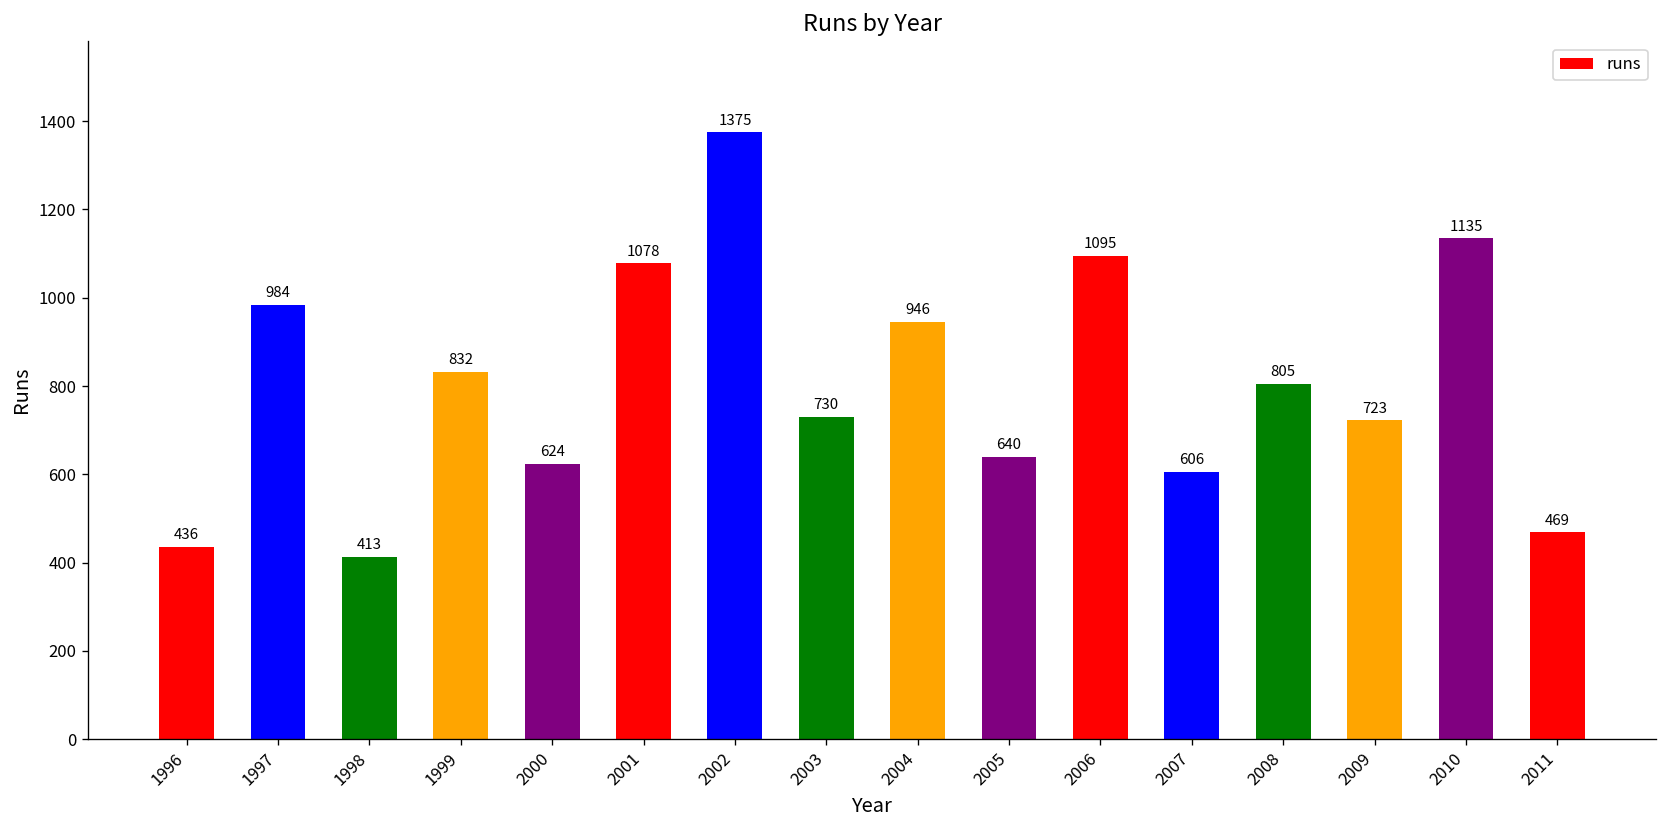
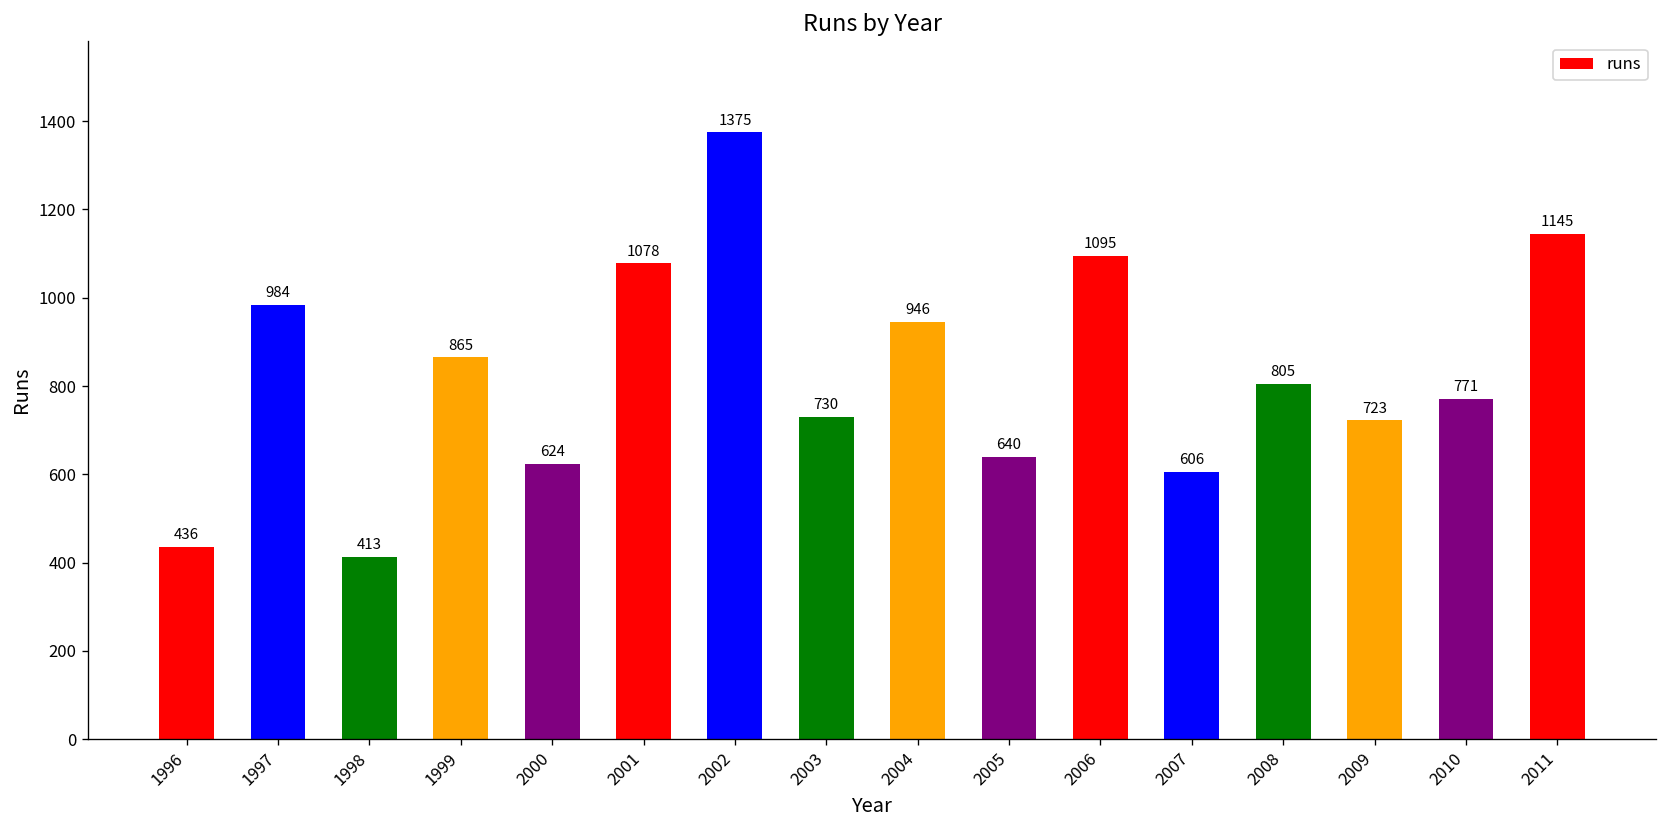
  {
    "1996": 436,
    "1997": 984,
    "1998": 413,
-   "1999": 832,
+   "1999": 865,
    "2000": 624,
    "2001": 1078,
    "2002": 1375,
    "2003": 730,
    "2004": 946,
    "2005": 640,
    "2006": 1095,
    "2007": 606,
    "2008": 805,
    "2009": 723,
-   "2010": 1135,
-   "2011": 469
+   "2010": 771,
+   "2011": 1145
  }
